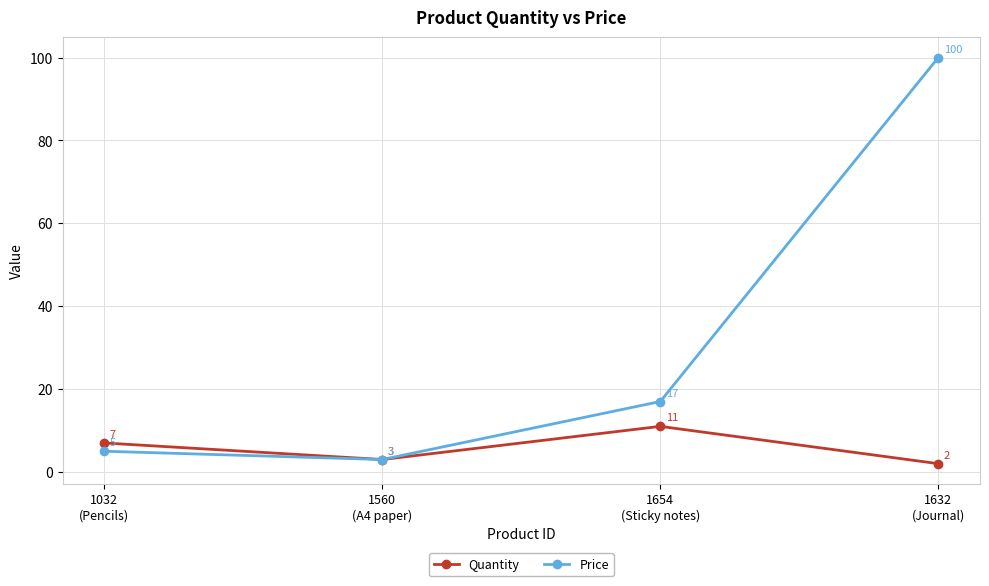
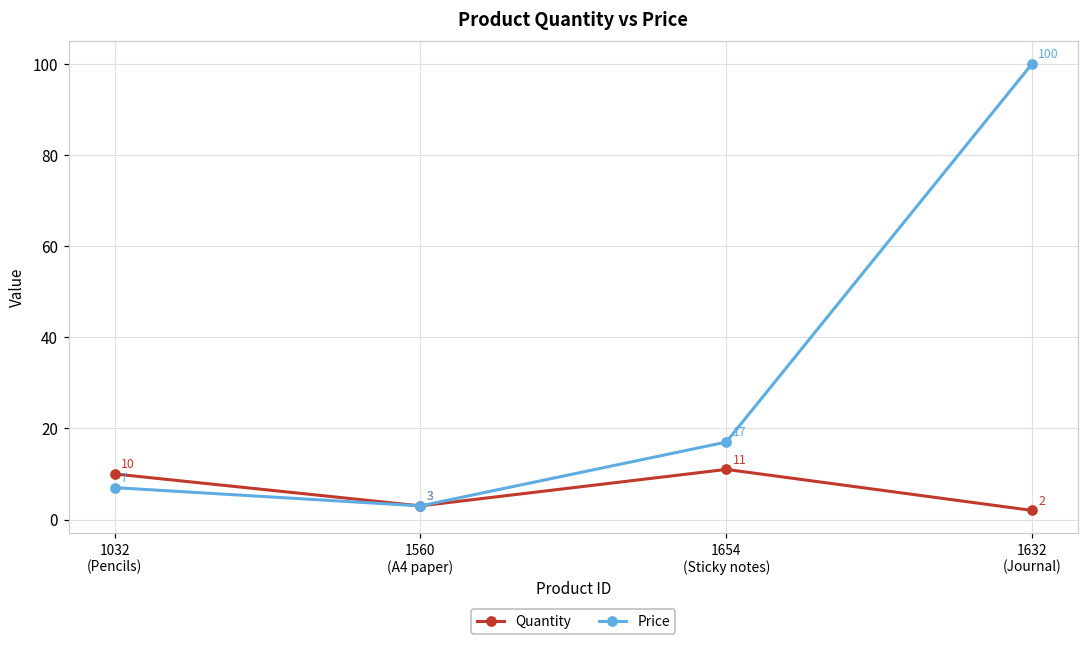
  {
    "Quantity": {
-     "1032 (Pencils)": 7,
+     "1032 (Pencils)": 10,
      "1654 (Sticky notes)": 11,
      "1632 (Journal)": 2
    },
    "Price": {
-     "1032 (Pencils)": 5,
+     "1032 (Pencils)": 7,
      "1654 (Sticky notes)": 17,
      "1632 (Journal)": 100
    }
  }
